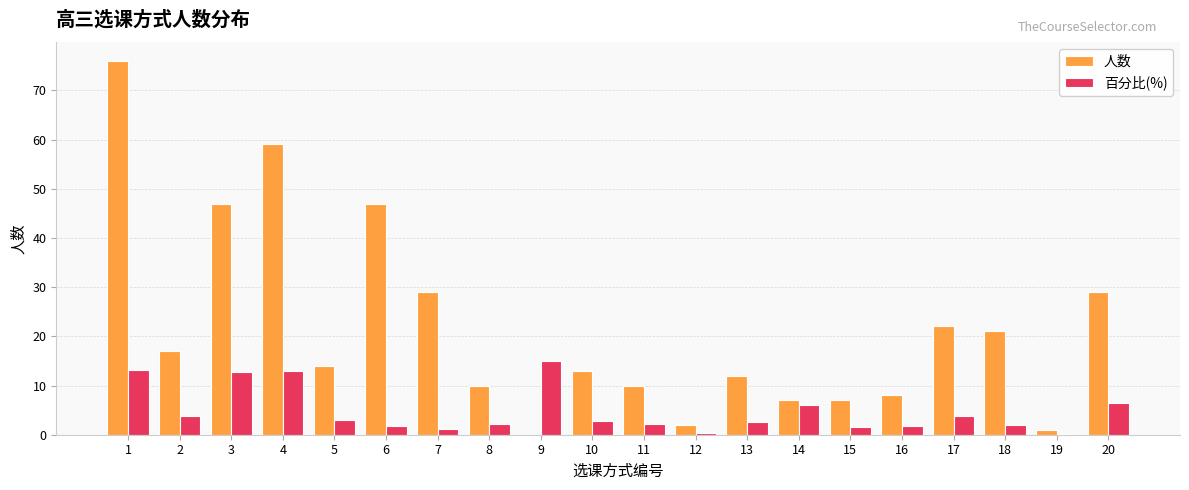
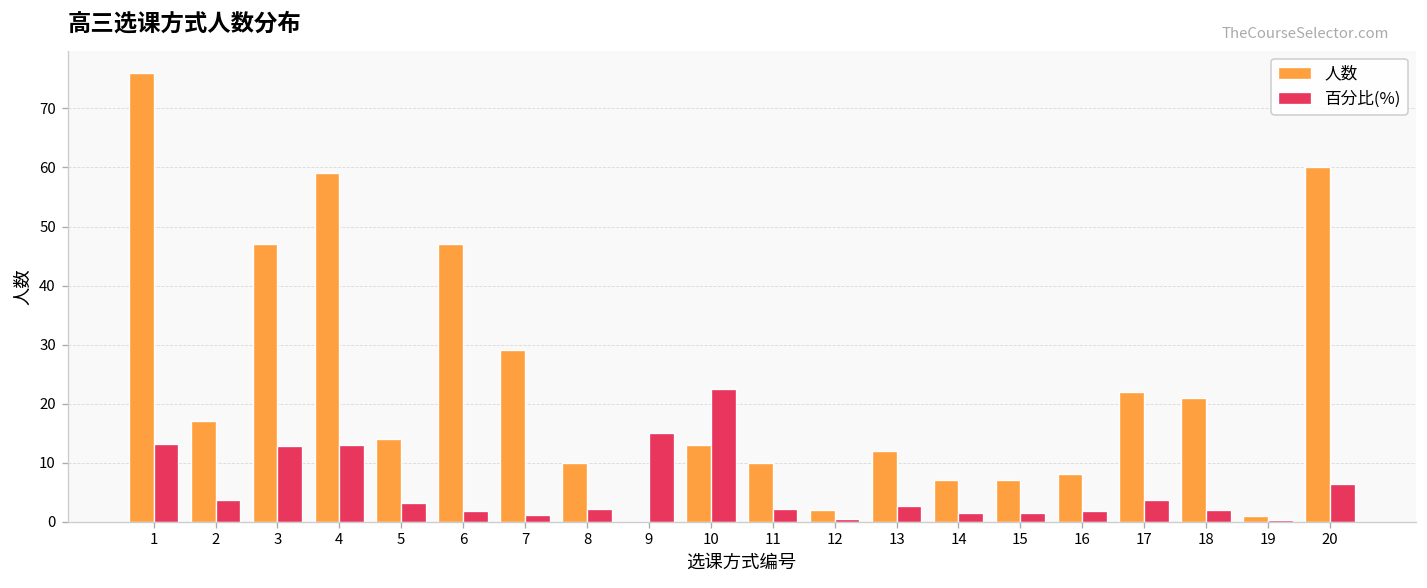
  {
    "人数": {
      "1": 76,
      "2": 17,
      "3": 47,
      "4": 59,
      "5": 14,
      "6": 47,
      "7": 29,
      "8": 10,
      "9": 0,
      "10": 13,
      "11": 10,
      "12": 2,
      "13": 12,
      "14": 7,
      "15": 7,
      "16": 8,
      "17": 22,
      "18": 21,
      "19": 1,
-     "20": 29
+     "20": 60
    },
    "百分比(%)": {
      "1": 13,
      "2": 4,
      "3": 13,
      "4": 13,
      "5": 3,
      "6": 2,
      "7": 1,
      "8": 2,
      "9": 15,
-     "10": 3,
+     "10": 23,
      "11": 2,
      "13": 3,
-     "14": 6,
+     "14": 2,
      "15": 2,
      "16": 2,
      "17": 4,
      "18": 2,
      "20": 6
    }
  }
